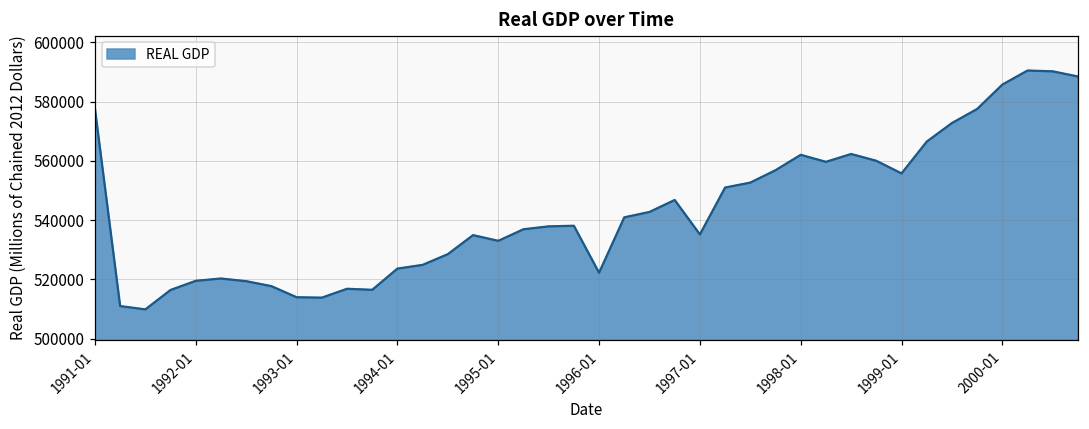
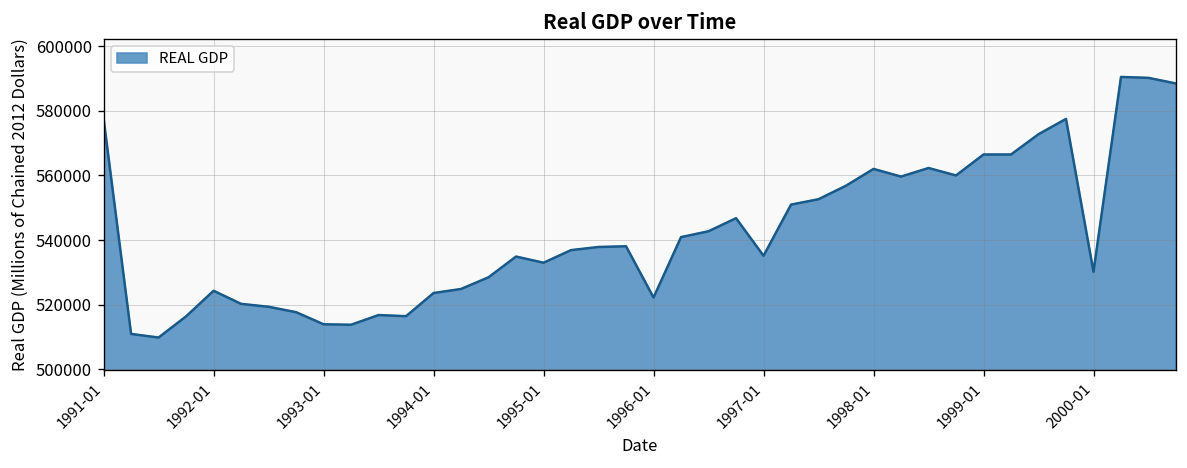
  {
    "1991-01": 578000,
-   "1992-01": 519000,
+   "1992-01": 524000,
    "1993-01": 514000,
    "1994-01": 524000,
    "1995-01": 533000,
    "1996-01": 522000,
    "1997-01": 535000,
    "1998-01": 562000,
-   "1999-01": 556000,
-   "2000-01": 586000
+   "1999-01": 566000,
+   "2000-01": 530000
  }
